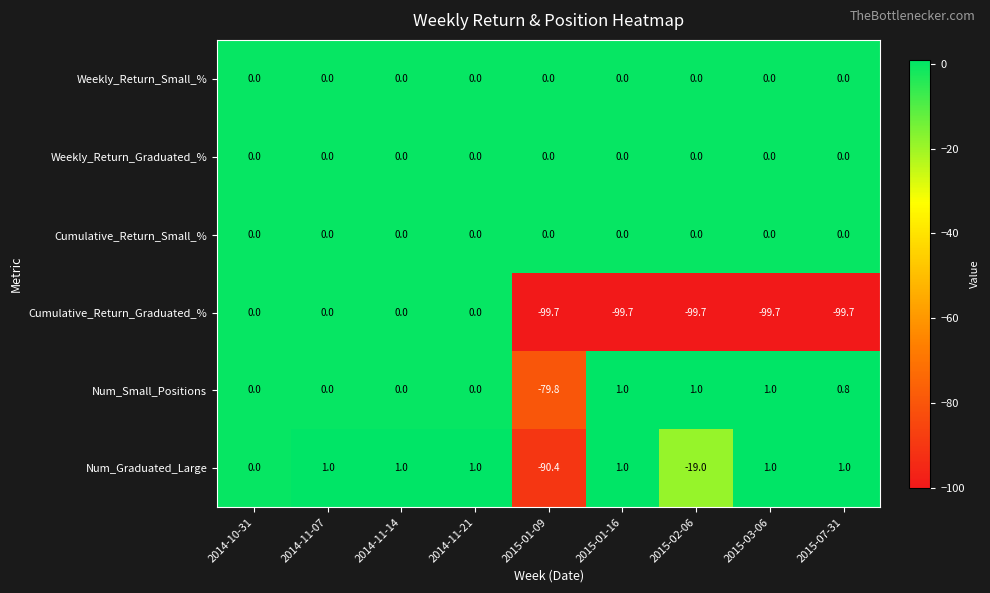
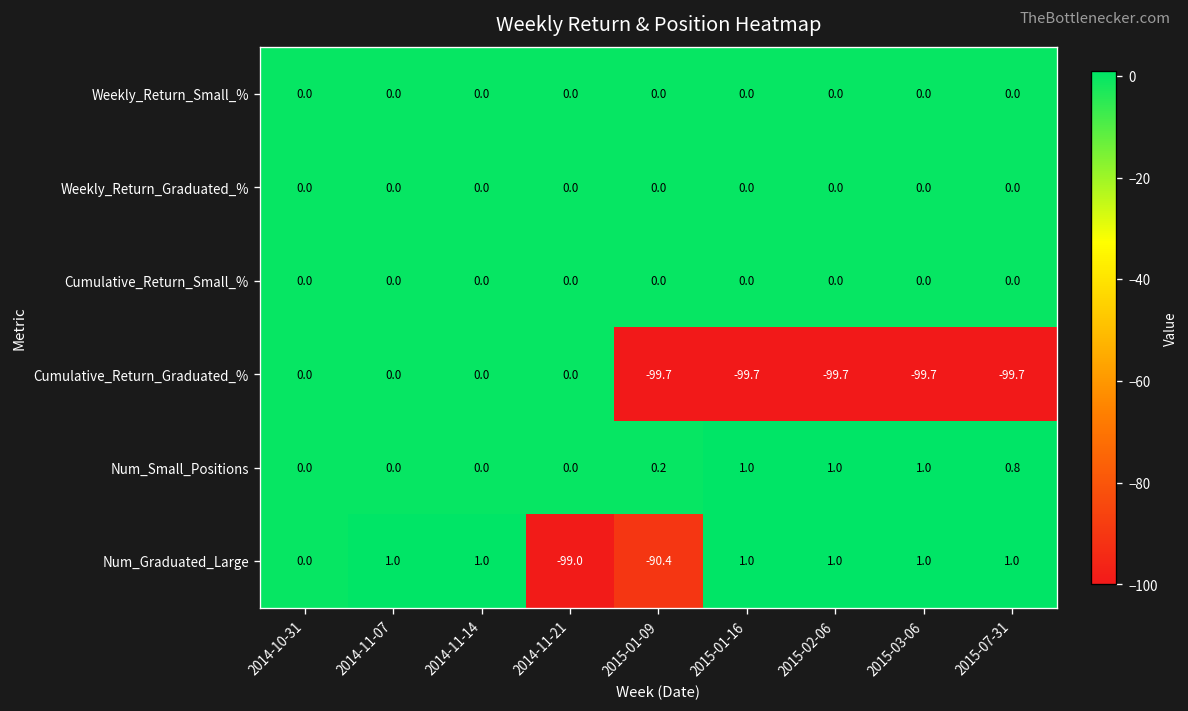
  {
    "Weekly_Return_Small_%": {
      "2014-10-31": 0.0,
      "2014-11-07": 0.0,
      "2014-11-14": 0.0,
      "2014-11-21": 0.0,
      "2015-01-09": 0.0,
      "2015-01-16": 0.0,
      "2015-02-06": 0.0,
      "2015-03-06": 0.0,
      "2015-07-31": 0.0
    },
    "Weekly_Return_Graduated_%": {
      "2014-10-31": 0.0,
      "2014-11-07": 0.0,
      "2014-11-14": 0.0,
      "2014-11-21": 0.0,
      "2015-01-09": 0.0,
      "2015-01-16": 0.0,
      "2015-02-06": 0.0,
      "2015-03-06": 0.0,
      "2015-07-31": 0.0
    },
    "Cumulative_Return_Small_%": {
      "2014-10-31": 0.0,
      "2014-11-07": 0.0,
      "2014-11-14": 0.0,
      "2014-11-21": 0.0,
      "2015-01-09": 0.0,
      "2015-01-16": 0.0,
      "2015-02-06": 0.0,
      "2015-03-06": 0.0,
      "2015-07-31": 0.0
    },
    "Cumulative_Return_Graduated_%": {
      "2014-10-31": 0.0,
      "2014-11-07": 0.0,
      "2014-11-14": 0.0,
      "2014-11-21": 0.0,
      "2015-01-09": -99.7,
      "2015-01-16": -99.7,
      "2015-02-06": -99.7,
      "2015-03-06": -99.7,
      "2015-07-31": -99.7
    },
    "Num_Small_Positions": {
      "2014-10-31": 0.0,
      "2014-11-07": 0.0,
      "2014-11-14": 0.0,
      "2014-11-21": 0.0,
-     "2015-01-09": -79.8,
+     "2015-01-09": 0.2,
      "2015-01-16": 1.0,
      "2015-02-06": 1.0,
      "2015-03-06": 1.0,
      "2015-07-31": 0.8
    },
    "Num_Graduated_Large": {
      "2014-10-31": 0.0,
      "2014-11-07": 1.0,
      "2014-11-14": 1.0,
-     "2014-11-21": 1.0,
+     "2014-11-21": -99.0,
      "2015-01-09": -90.4,
      "2015-01-16": 1.0,
-     "2015-02-06": -19.0,
+     "2015-02-06": 1.0,
      "2015-03-06": 1.0,
      "2015-07-31": 1.0
    }
  }
